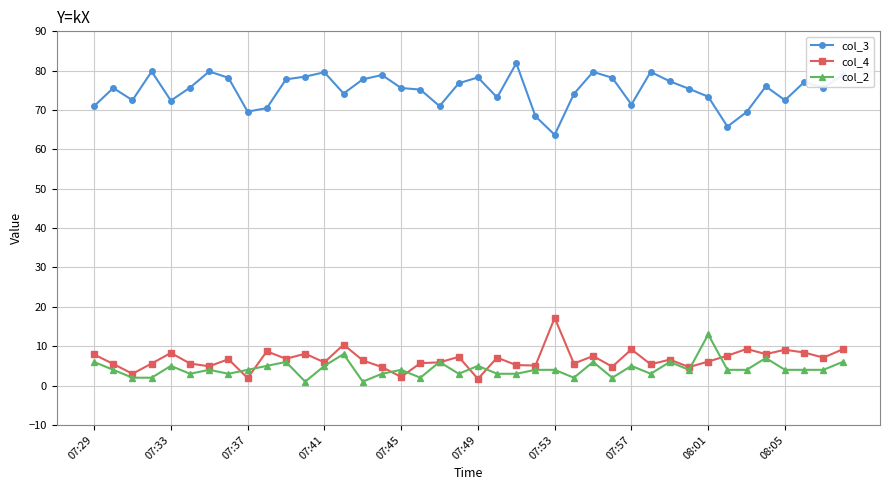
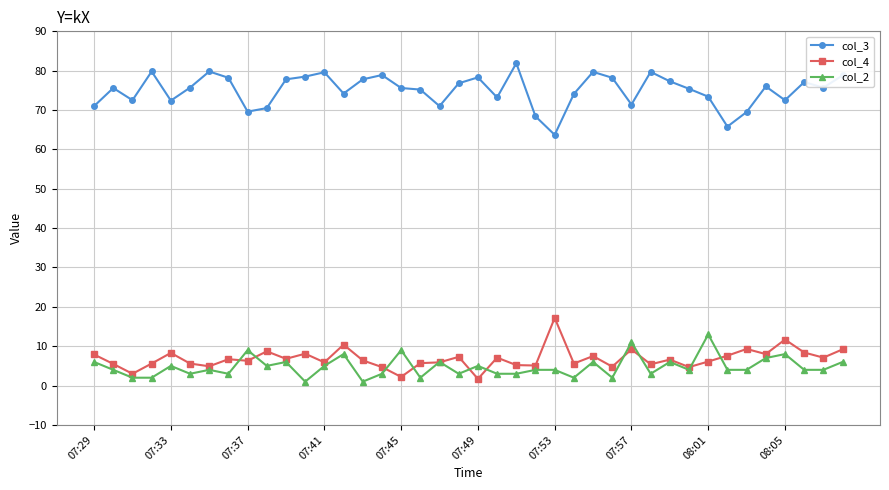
  {
    "col_3": {
      "07:29": 71,
      "07:33": 72,
      "07:37": 70,
      "07:41": 80,
      "07:45": 76,
      "07:49": 78,
      "07:53": 64,
      "07:57": 71,
      "08:01": 73,
      "08:05": 73
    },
    "col_4": {
      "07:29": 8,
      "07:33": 8,
-     "07:37": 2,
+     "07:37": 6,
      "07:41": 6,
      "07:45": 2,
      "07:49": 2,
      "07:53": 17,
      "07:57": 9,
      "08:01": 6,
-     "08:05": 9
+     "08:05": 12
    },
    "col_2": {
      "07:29": 6,
      "07:33": 5,
-     "07:37": 4,
+     "07:37": 9,
      "07:41": 5,
-     "07:45": 4,
+     "07:45": 9,
      "07:49": 5,
      "07:53": 4,
-     "07:57": 5,
+     "07:57": 11,
      "08:01": 13,
-     "08:05": 4
+     "08:05": 8
    }
  }
